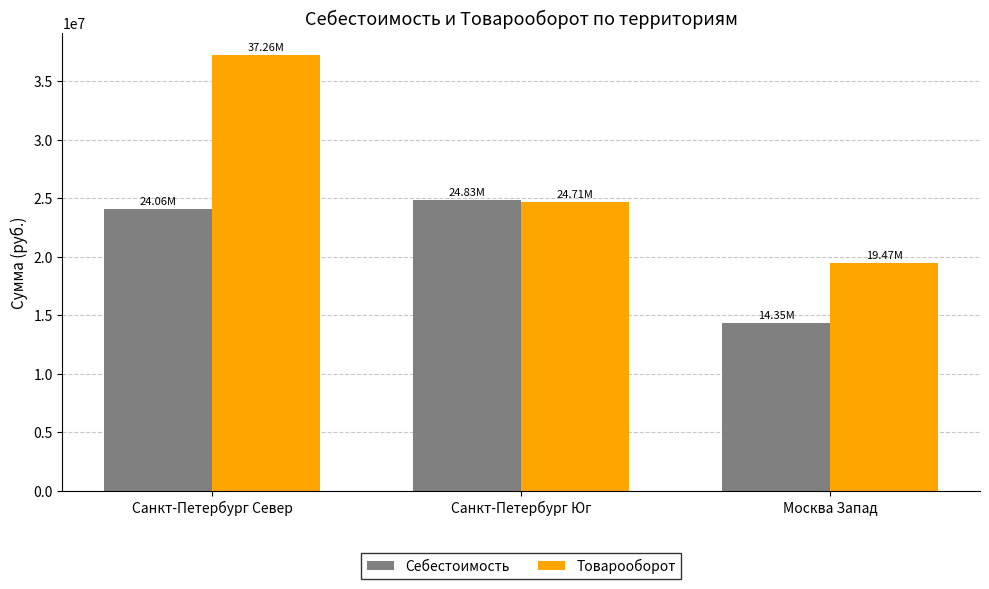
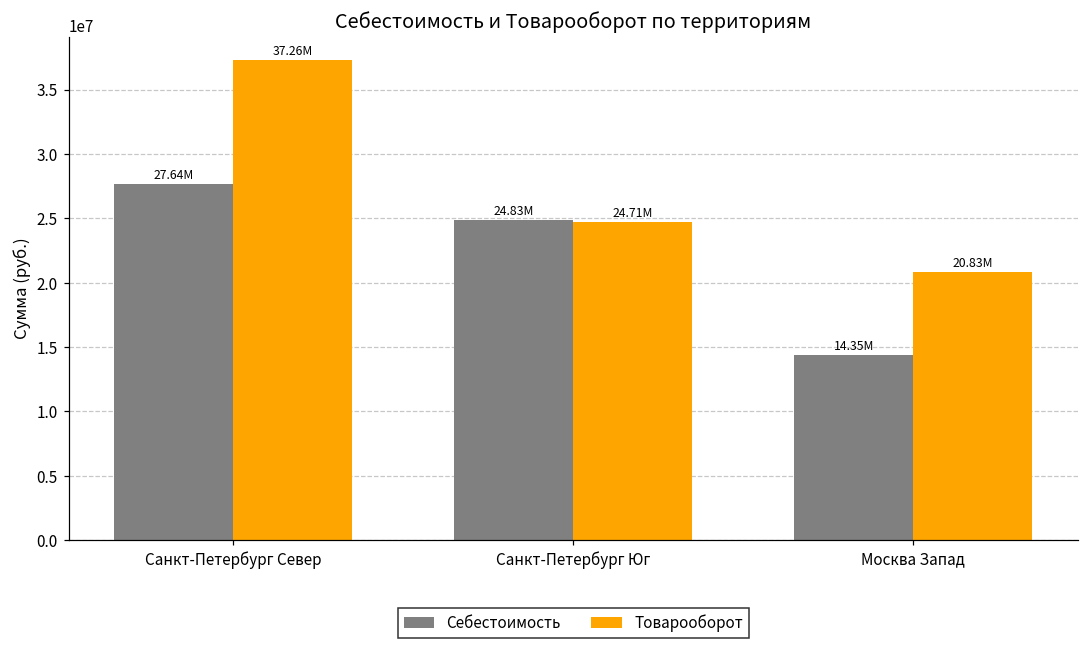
  {
    "Себестоимость": {
-     "Санкт-Петербург Север": "24.06M",
+     "Санкт-Петербург Север": "27.64M",
      "Санкт-Петербург Юг": "24.83M",
      "Москва Запад": "14.35M"
    },
    "Товарооборот": {
      "Санкт-Петербург Север": "37.26M",
      "Санкт-Петербург Юг": "24.71M",
-     "Москва Запад": "19.47M"
+     "Москва Запад": "20.83M"
    }
  }
